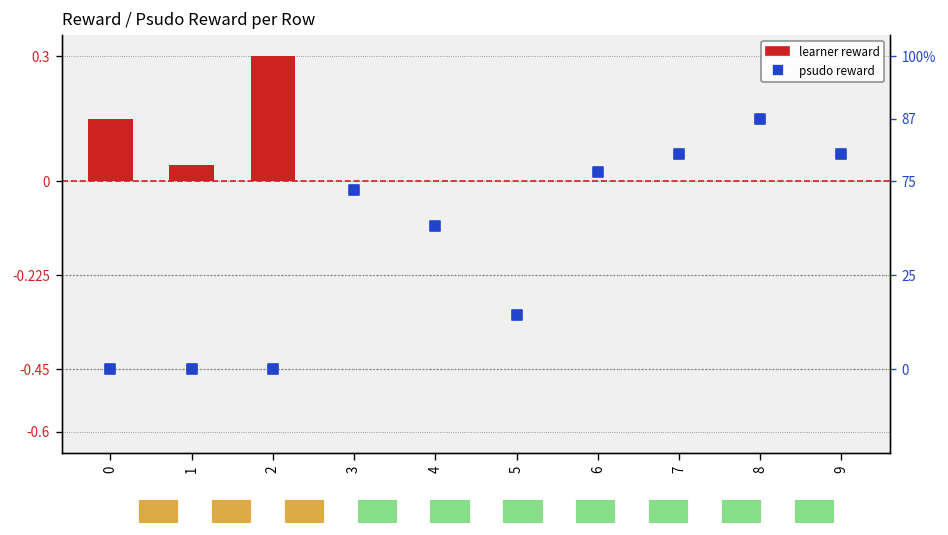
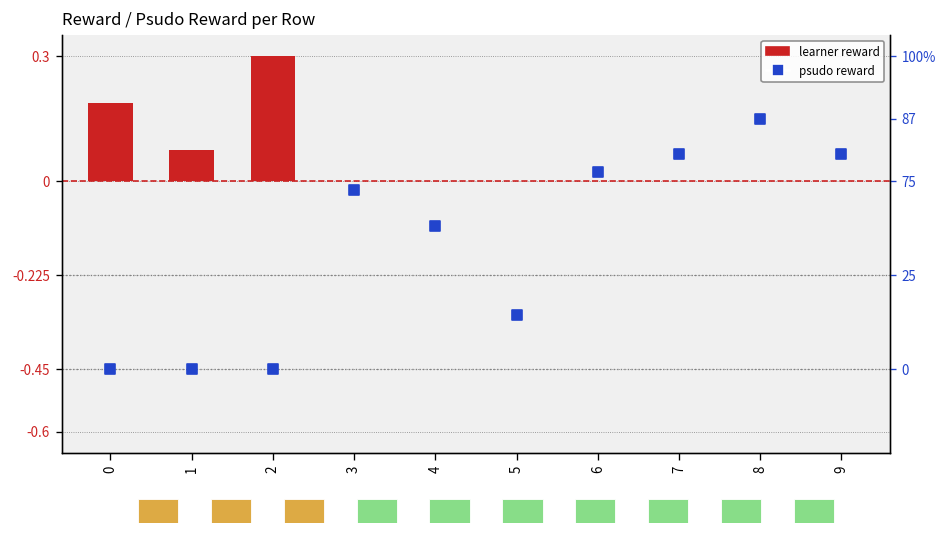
  {
    "Reward / Psudo Reward per Row": {
      "learner reward": {
-       "0": 0.15,
-       "1": 0.04,
+       "0": 0.19,
+       "1": 0.08,
        "2": 0.30,
        "3": 0.00,
        "4": 0.00,
        "5": 0.00,
        "6": 0.00,
        "7": 0.00,
        "8": 0.00,
        "9": 0.00
      }
    }
  }
